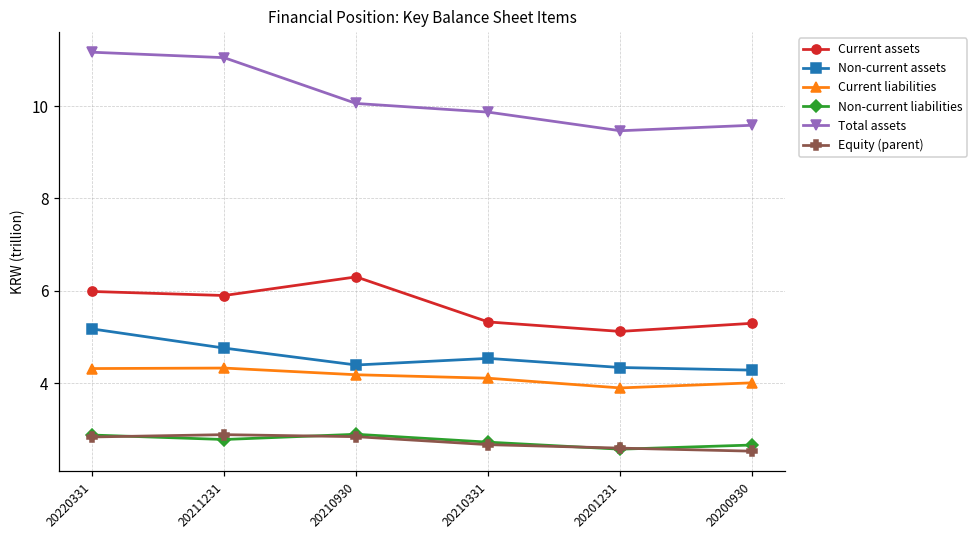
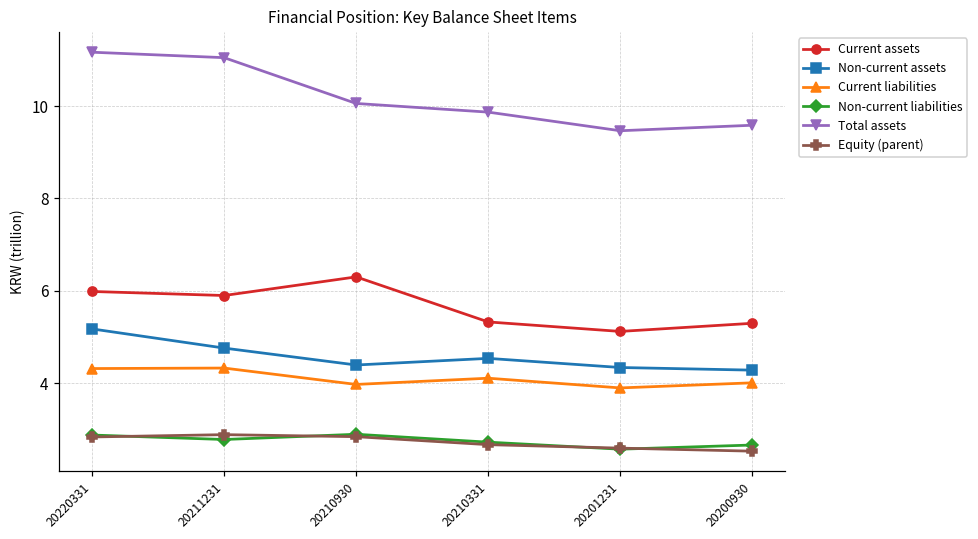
  {
    "Current assets": {
      "20220331": 6.0,
      "20211231": 5.9,
      "20210930": 6.3,
      "20210331": 5.3,
      "20201231": 5.1,
      "20200930": 5.3
    },
    "Non-current assets": {
      "20220331": 5.2,
      "20211231": 4.8,
      "20210930": 4.4,
      "20210331": 4.5,
      "20201231": 4.3,
      "20200930": 4.3
    },
    "Current liabilities": {
      "20220331": 4.3,
      "20211231": 4.3,
-     "20210930": 4.2,
+     "20210930": 4.0,
      "20210331": 4.1,
      "20201231": 3.9,
      "20200930": 4.0
    },
    "Non-current liabilities": {
      "20211231": 2.8,
      "20200930": 2.7
    },
    "Total assets": {
      "20220331": 11.2,
      "20211231": 11.0,
      "20210930": 10.1,
      "20210331": 9.9,
      "20201231": 9.5,
      "20200930": 9.6
    },
    "Equity (parent)": {
      "20211231": 2.9,
      "20200930": 2.5
    }
  }
